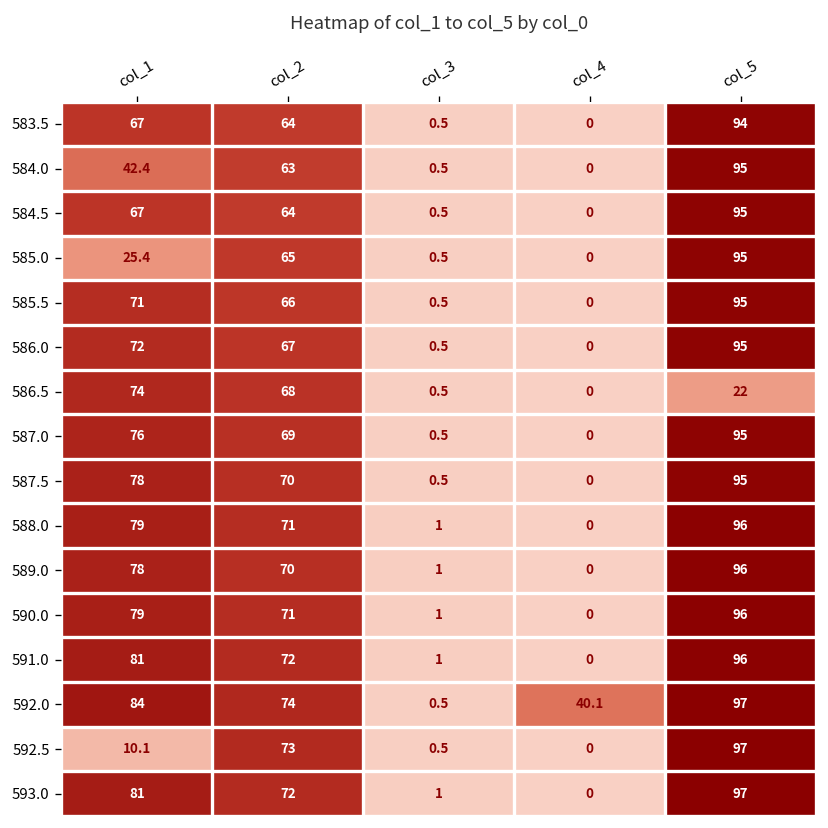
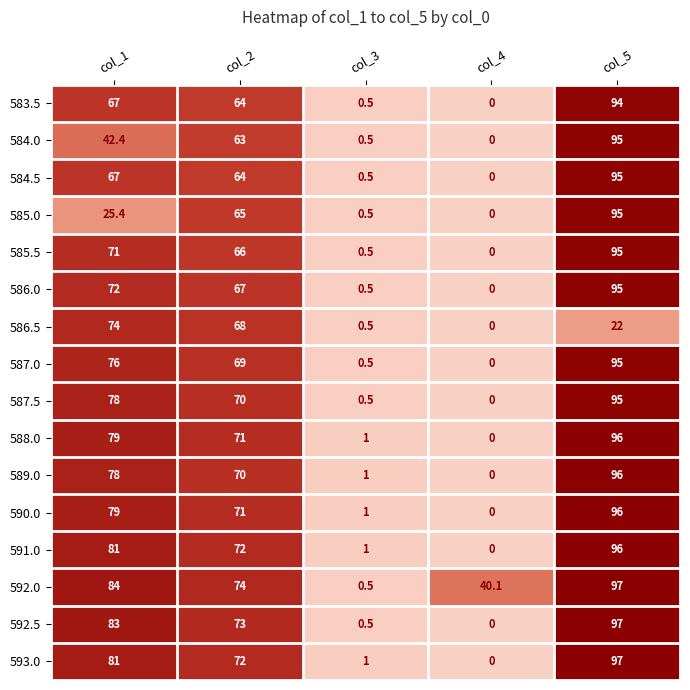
  {
    "583.5": {
      "col_1": 67,
      "col_2": 64,
      "col_3": 0.5,
      "col_4": 0,
      "col_5": 94
    },
    "584.0": {
      "col_1": 42.4,
      "col_2": 63,
      "col_3": 0.5,
      "col_4": 0,
      "col_5": 95
    },
    "584.5": {
      "col_1": 67,
      "col_2": 64,
      "col_3": 0.5,
      "col_4": 0,
      "col_5": 95
    },
    "585.0": {
      "col_1": 25.4,
      "col_2": 65,
      "col_3": 0.5,
      "col_4": 0,
      "col_5": 95
    },
    "585.5": {
      "col_1": 71,
      "col_2": 66,
      "col_3": 0.5,
      "col_4": 0,
      "col_5": 95
    },
    "586.0": {
      "col_1": 72,
      "col_2": 67,
      "col_3": 0.5,
      "col_4": 0,
      "col_5": 95
    },
    "586.5": {
      "col_1": 74,
      "col_2": 68,
      "col_3": 0.5,
      "col_4": 0,
      "col_5": 22
    },
    "587.0": {
      "col_1": 76,
      "col_2": 69,
      "col_3": 0.5,
      "col_4": 0,
      "col_5": 95
    },
    "587.5": {
      "col_1": 78,
      "col_2": 70,
      "col_3": 0.5,
      "col_4": 0,
      "col_5": 95
    },
    "588.0": {
      "col_1": 79,
      "col_2": 71,
      "col_3": 1,
      "col_4": 0,
      "col_5": 96
    },
    "589.0": {
      "col_1": 78,
      "col_2": 70,
      "col_3": 1,
      "col_4": 0,
      "col_5": 96
    },
    "590.0": {
      "col_1": 79,
      "col_2": 71,
      "col_3": 1,
      "col_4": 0,
      "col_5": 96
    },
    "591.0": {
      "col_1": 81,
      "col_2": 72,
      "col_3": 1,
      "col_4": 0,
      "col_5": 96
    },
    "592.0": {
      "col_1": 84,
      "col_2": 74,
      "col_3": 0.5,
      "col_4": 40.1,
      "col_5": 97
    },
    "592.5": {
-     "col_1": 10.1,
+     "col_1": 83,
      "col_2": 73,
      "col_3": 0.5,
      "col_4": 0,
      "col_5": 97
    },
    "593.0": {
      "col_1": 81,
      "col_2": 72,
      "col_3": 1,
      "col_4": 0,
      "col_5": 97
    }
  }
